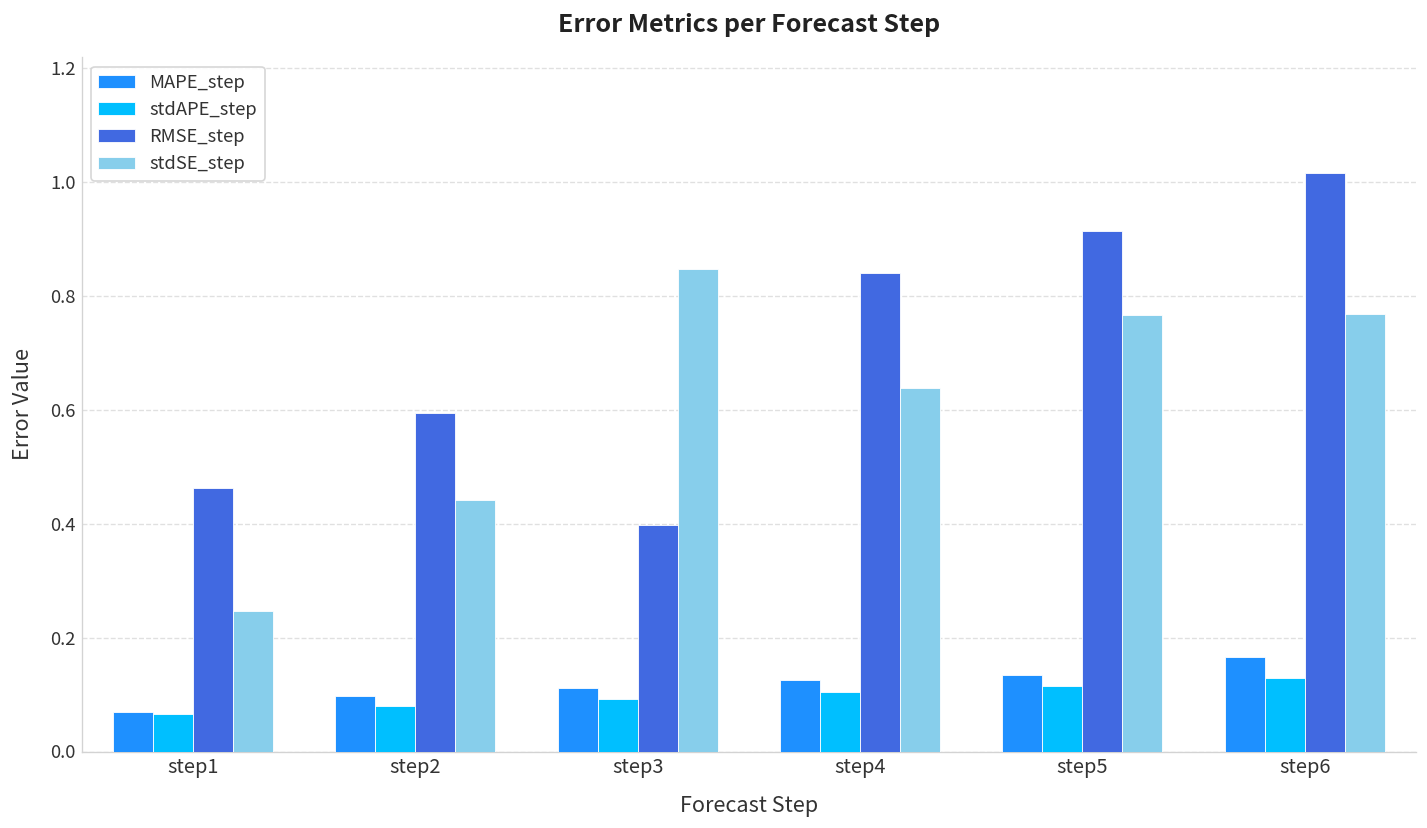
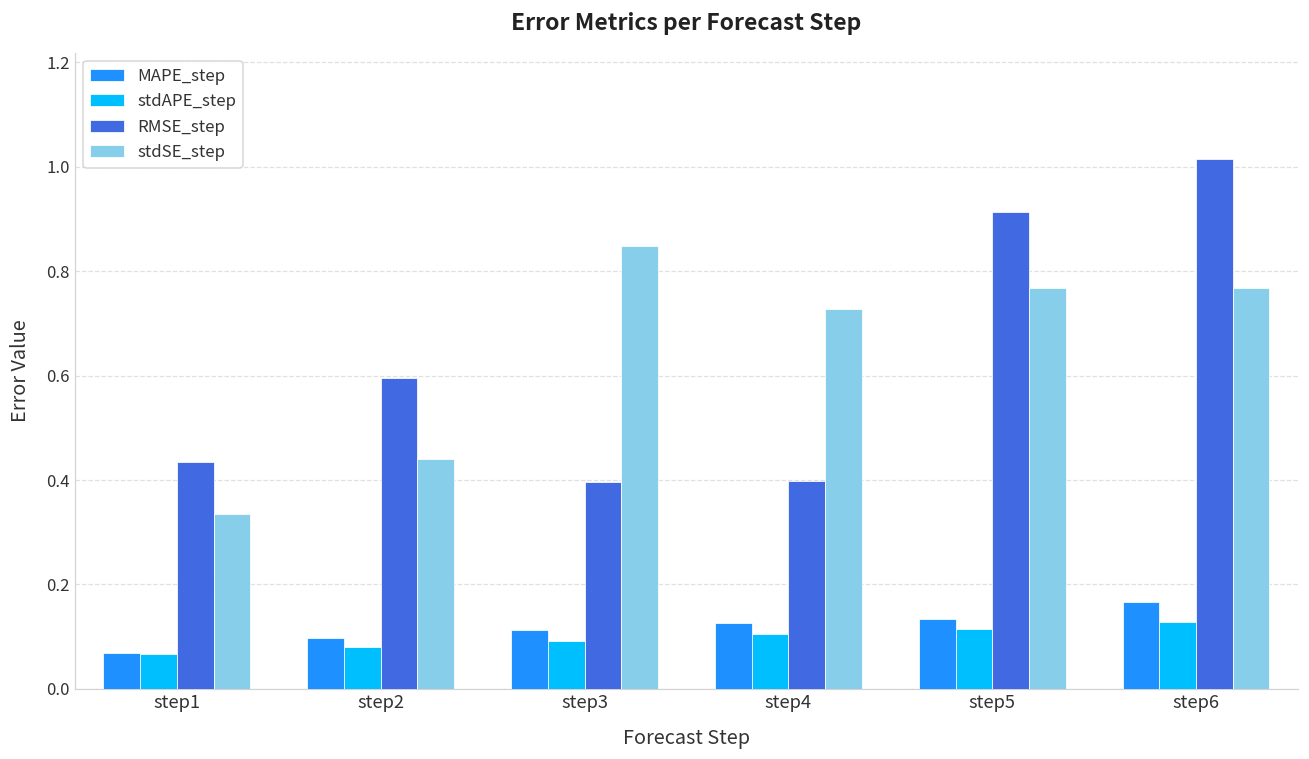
  {
    "RMSE_step": {
-     "step1": 0.46,
+     "step1": 0.43,
      "step2": 0.60,
      "step3": 0.40,
-     "step4": 0.84,
+     "step4": 0.40,
      "step5": 0.91,
      "step6": 1.02
    },
    "stdSE_step": {
-     "step1": 0.25,
+     "step1": 0.34,
      "step2": 0.44,
      "step3": 0.85,
-     "step4": 0.64,
+     "step4": 0.73,
      "step5": 0.77,
      "step6": 0.77
    }
  }
